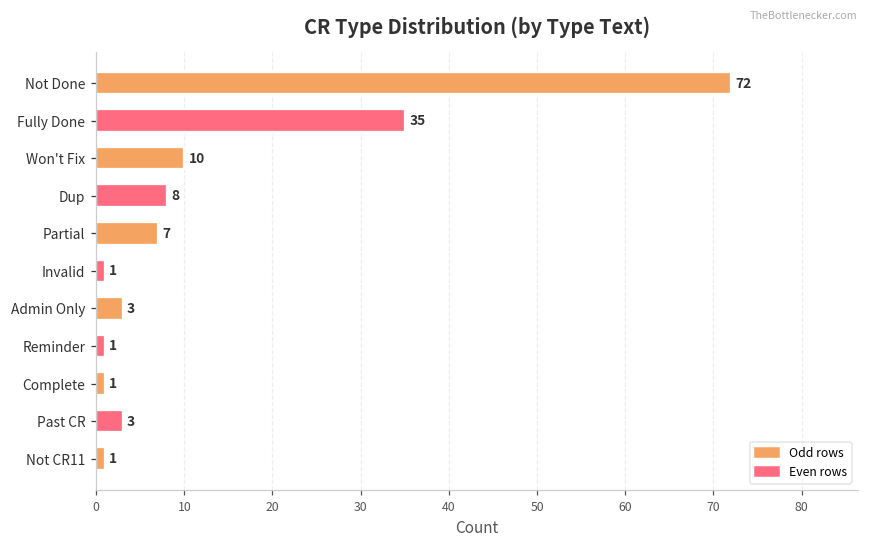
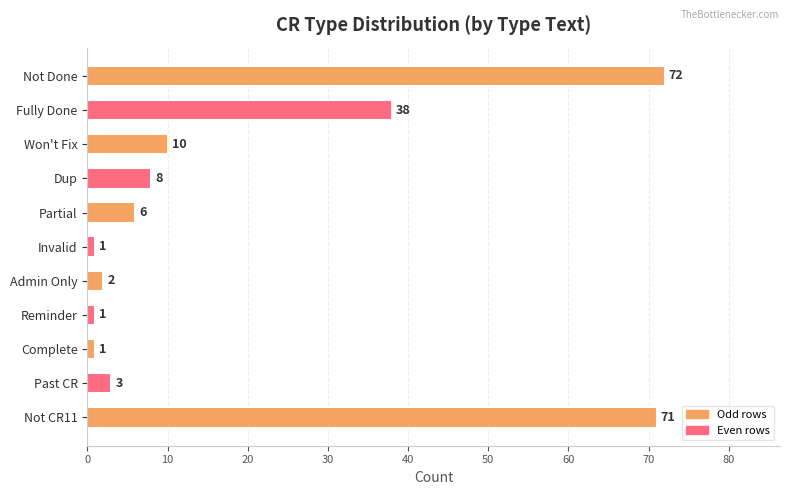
  {
    "Not Done": 72,
-   "Fully Done": 35,
+   "Fully Done": 38,
    "Won't Fix": 10,
    "Dup": 8,
-   "Partial": 7,
+   "Partial": 6,
    "Invalid": 1,
-   "Admin Only": 3,
+   "Admin Only": 2,
    "Reminder": 1,
    "Complete": 1,
    "Past CR": 3,
-   "Not CR11": 1
+   "Not CR11": 71
  }
